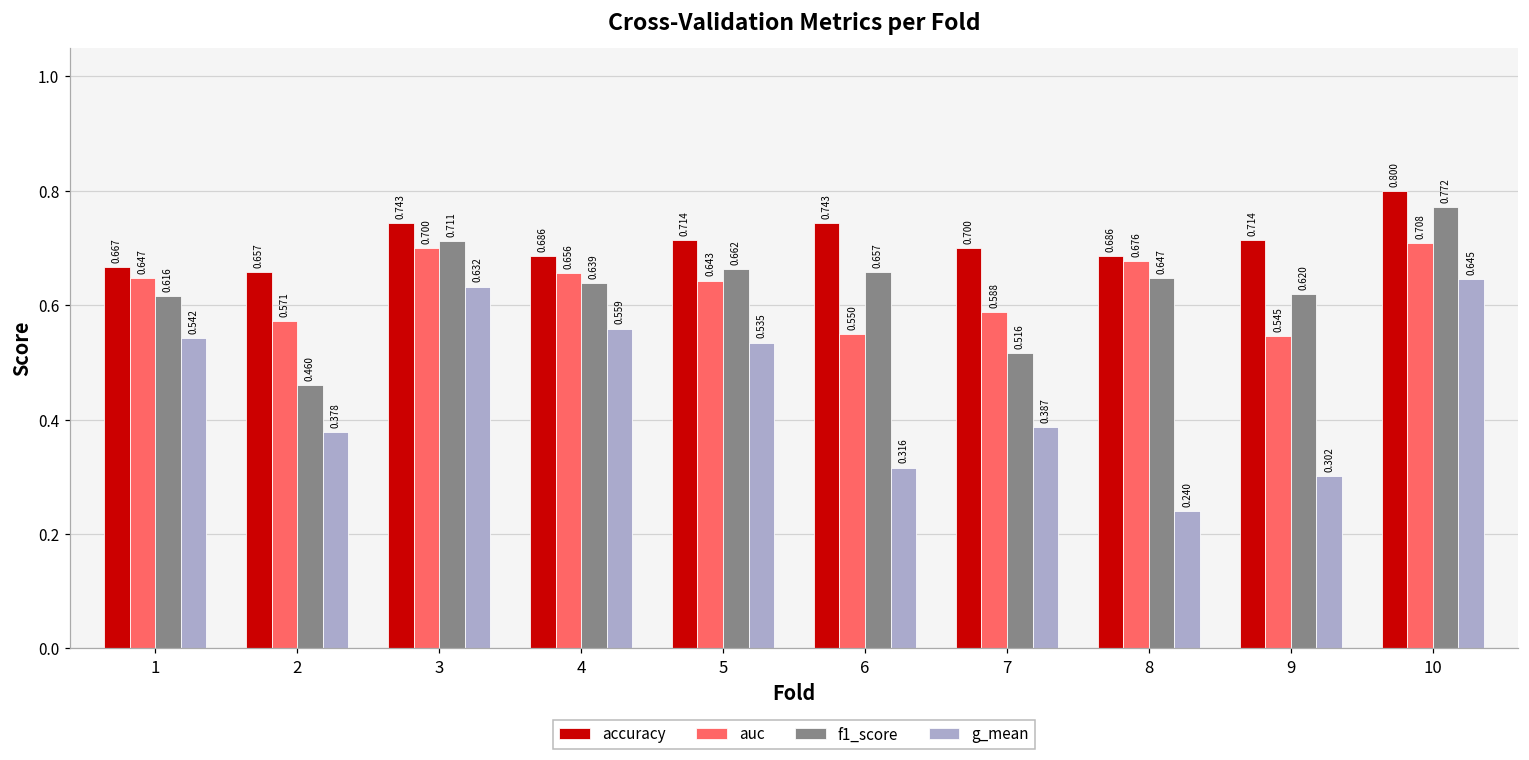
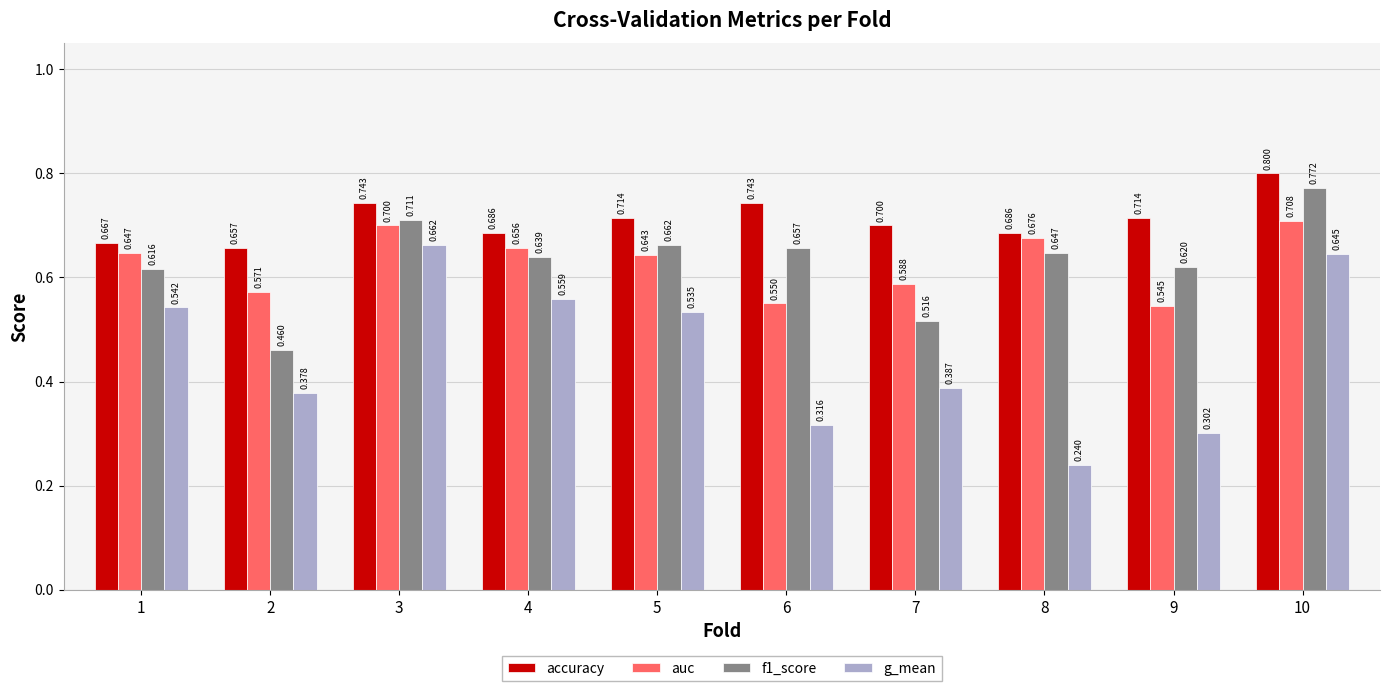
  {
    "accuracy": {
      "1": 0.667,
      "2": 0.657,
      "3": 0.743,
      "4": 0.686,
      "5": 0.714,
      "6": 0.743,
      "7": 0.700,
      "8": 0.686,
      "9": 0.714,
      "10": 0.800
    },
    "auc": {
      "1": 0.647,
      "2": 0.571,
      "3": 0.700,
      "4": 0.656,
      "5": 0.643,
      "6": 0.550,
      "7": 0.588,
      "8": 0.676,
      "9": 0.545,
      "10": 0.708
    },
    "f1_score": {
      "1": 0.616,
      "2": 0.460,
      "3": 0.711,
      "4": 0.639,
      "5": 0.662,
      "6": 0.657,
      "7": 0.516,
      "8": 0.647,
      "9": 0.620,
      "10": 0.772
    },
    "g_mean": {
      "1": 0.542,
      "2": 0.378,
-     "3": 0.632,
+     "3": 0.662,
      "4": 0.559,
      "5": 0.535,
      "6": 0.316,
      "7": 0.387,
      "8": 0.240,
      "9": 0.302,
      "10": 0.645
    }
  }
